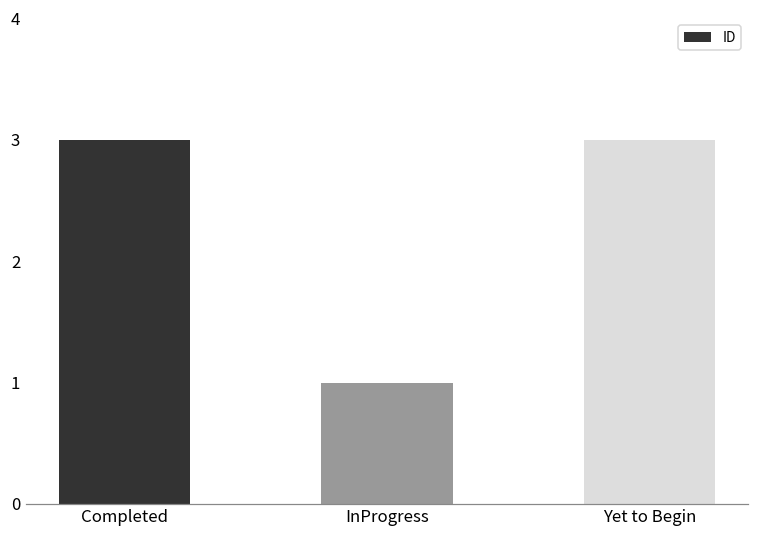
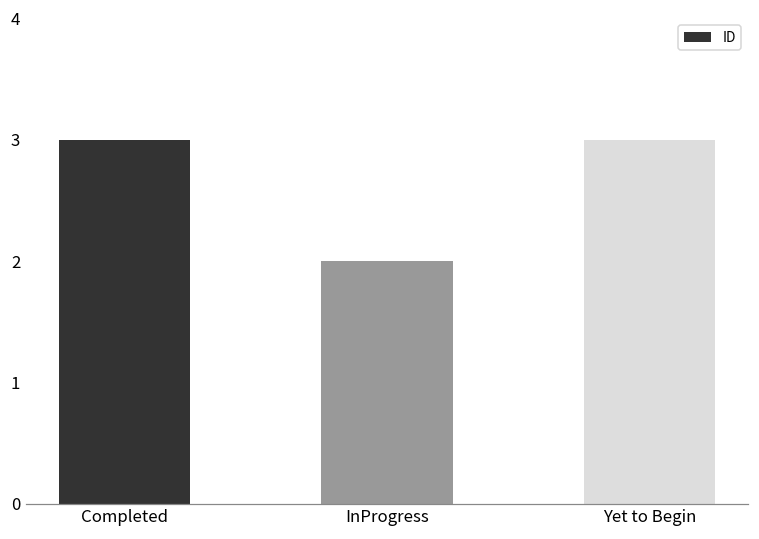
  {
    "Completed": 3,
-   "InProgress": 1,
+   "InProgress": 2,
    "Yet to Begin": 3
  }
